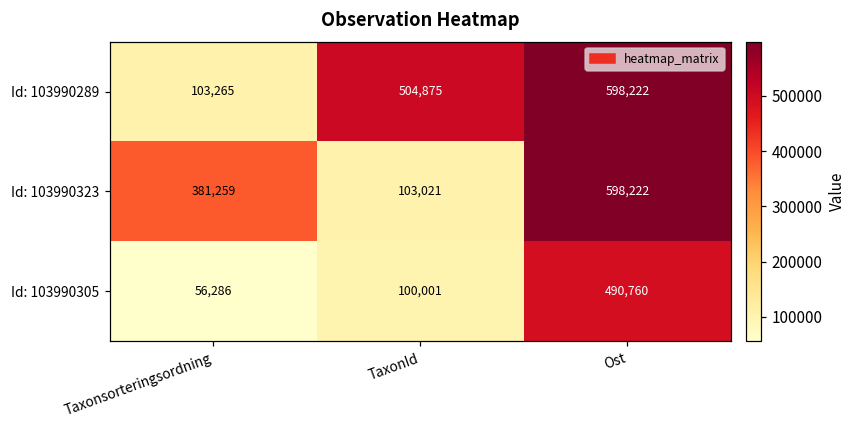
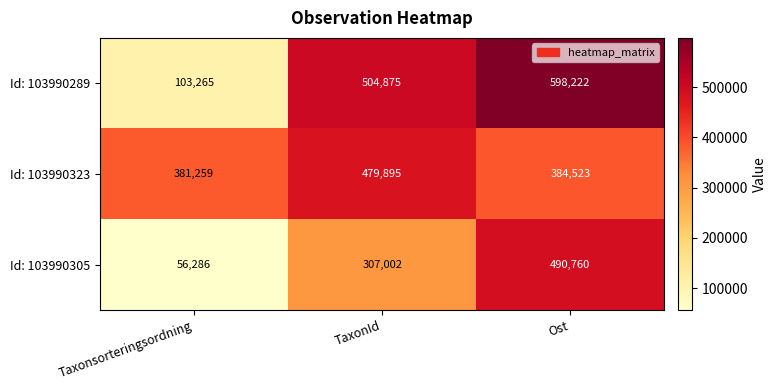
  {
    "Id: 103990289": {
      "Taxonsorteringsordning": "103,265",
      "TaxonId": "504,875",
      "Ost": "598,222"
    },
    "Id: 103990323": {
      "Taxonsorteringsordning": "381,259",
-     "TaxonId": "103,021",
-     "Ost": "598,222"
+     "TaxonId": "479,895",
+     "Ost": "384,523"
    },
    "Id: 103990305": {
      "Taxonsorteringsordning": "56,286",
-     "TaxonId": "100,001",
+     "TaxonId": "307,002",
      "Ost": "490,760"
    }
  }
